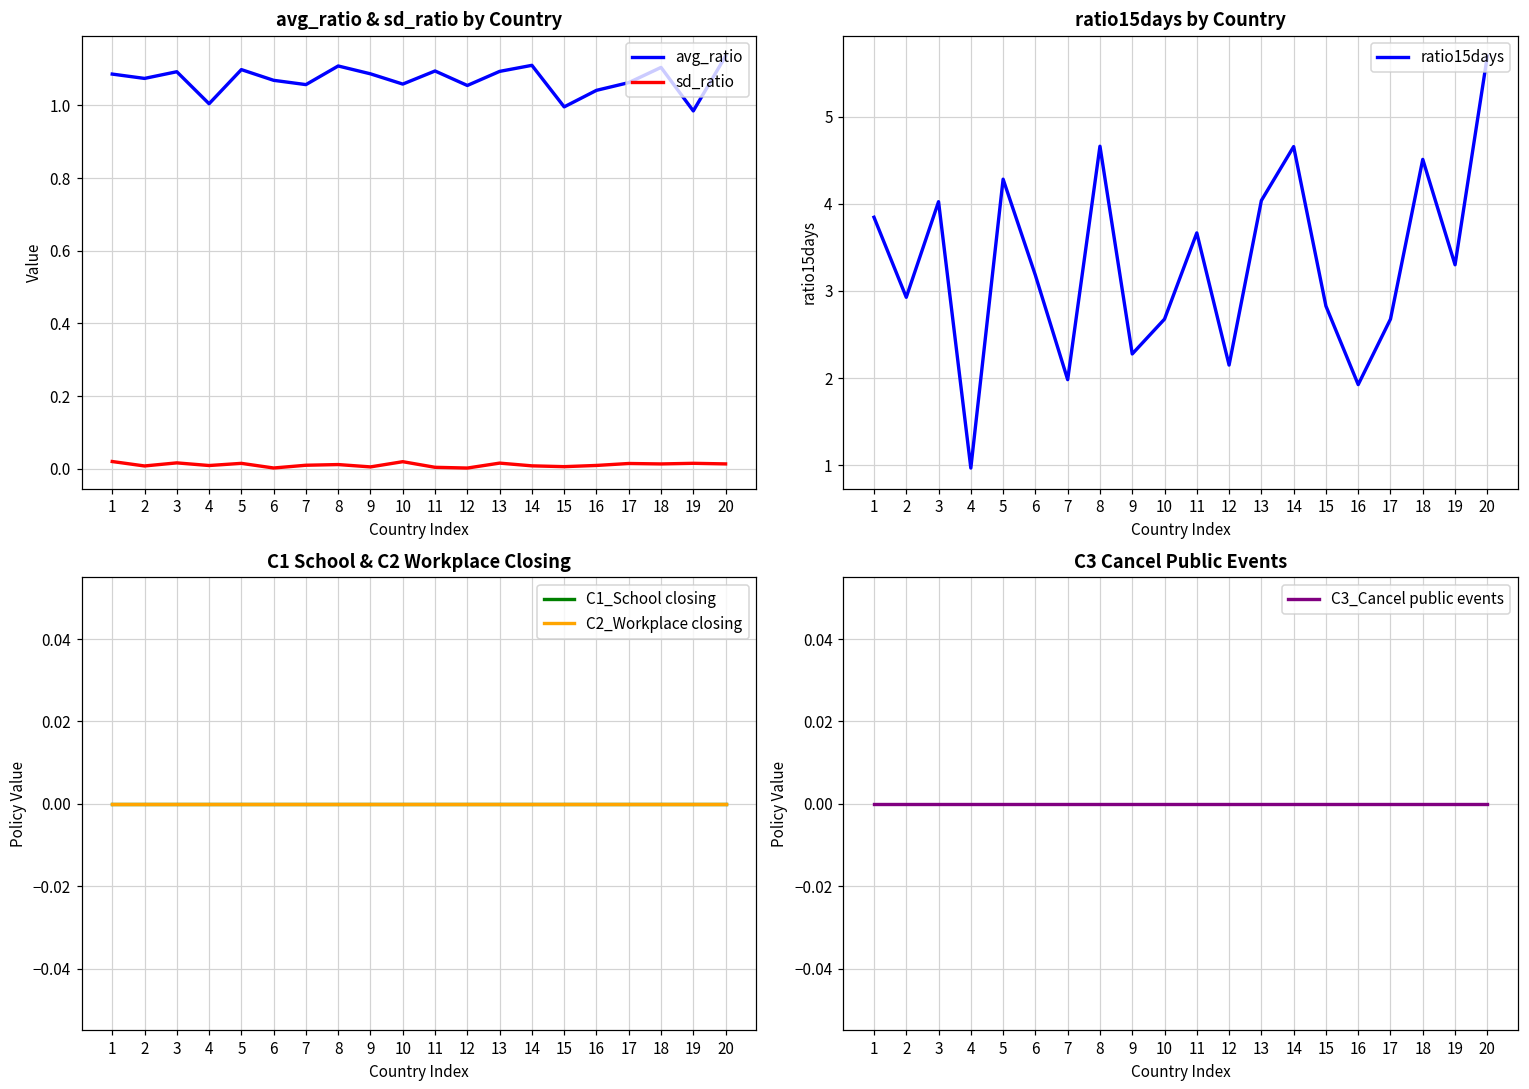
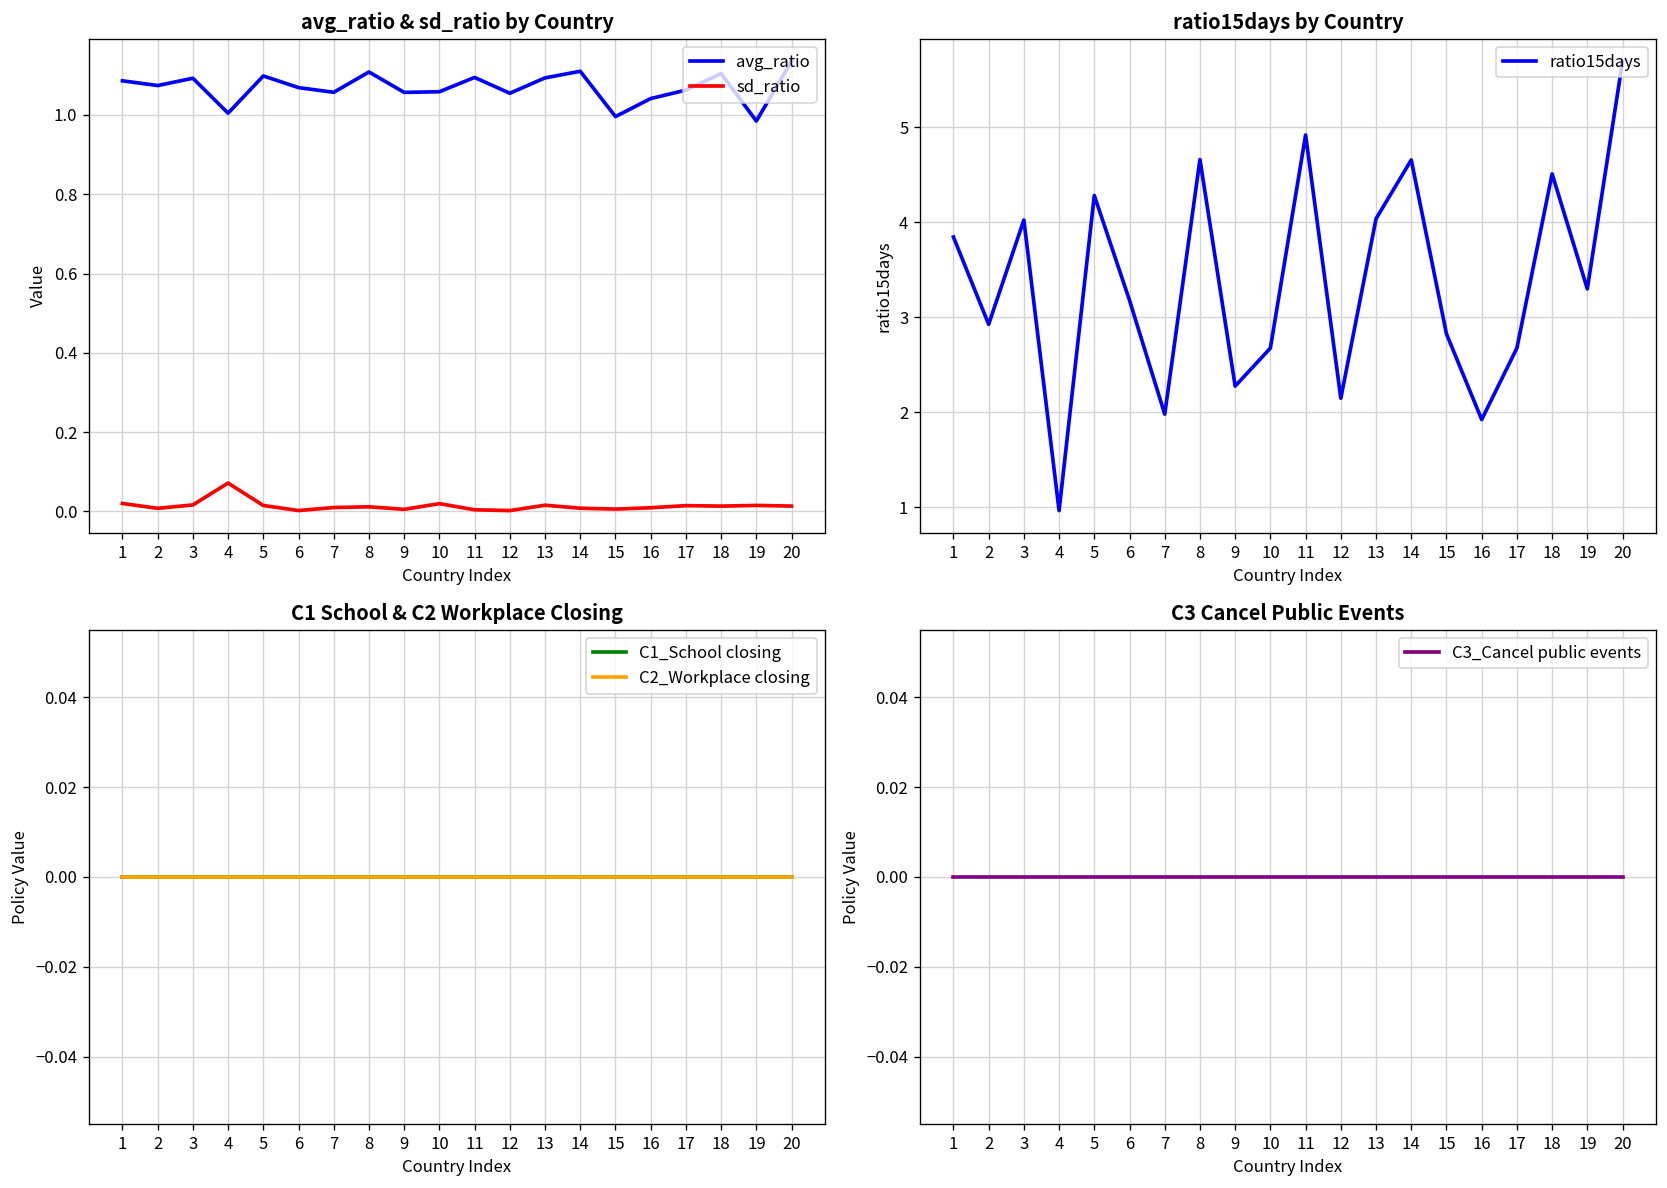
  {
    "avg_ratio & sd_ratio by Country": {
      "avg_ratio": {
        "1": 1.09,
        "2": 1.07,
        "3": 1.09,
        "4": 1.00,
        "5": 1.10,
        "6": 1.07,
        "7": 1.06,
        "8": 1.11,
-       "9": 1.09,
+       "9": 1.06,
        "10": 1.06,
        "11": 1.09,
        "12": 1.05,
        "13": 1.09,
        "14": 1.11,
        "15": 1.00,
        "16": 1.04,
        "19": 0.98
      },
      "sd_ratio": {
        "1": 0.02,
        "2": 0.01,
        "3": 0.02,
-       "4": 0.01,
+       "4": 0.07,
        "5": 0.02,
        "6": 0.00,
        "7": 0.01,
        "8": 0.01,
        "9": 0.01,
        "10": 0.02,
        "11": 0.00,
        "12": 0.00,
        "13": 0.02,
        "14": 0.01,
        "15": 0.01,
        "16": 0.01,
        "17": 0.01,
        "18": 0.01,
        "19": 0.02,
        "20": 0.01
      }
    },
    "ratio15days by Country": {
      "1": 3.8,
      "2": 2.9,
      "3": 4.0,
      "4": 1.0,
      "5": 4.3,
      "6": 3.2,
      "7": 2.0,
      "8": 4.7,
      "9": 2.3,
      "10": 2.7,
-     "11": 3.7,
+     "11": 4.9,
      "12": 2.1,
      "13": 4.0,
      "14": 4.7,
      "15": 2.8,
      "16": 1.9,
      "17": 2.7,
      "18": 4.5,
      "19": 3.3
    },
    "C1 School & C2 Workplace Closing": {
      "1": 0.000,
      "2": 0.000,
      "3": 0.000,
      "4": 0.000,
      "5": 0.000,
      "6": 0.000,
      "7": 0.000,
      "8": 0.000,
      "9": 0.000,
      "10": 0.000,
      "11": 0.000,
      "12": 0.000,
      "13": 0.000,
      "14": 0.000,
      "15": 0.000,
      "16": 0.000,
      "17": 0.000,
      "18": 0.000,
      "19": 0.000,
      "20": 0.000
    },
    "C3 Cancel Public Events": {
      "1": 0.000,
      "2": 0.000,
      "3": 0.000,
      "4": 0.000,
      "5": 0.000,
      "6": 0.000,
      "7": 0.000,
      "8": 0.000,
      "9": 0.000,
      "10": 0.000,
      "11": 0.000,
      "12": 0.000,
      "13": 0.000,
      "14": 0.000,
      "15": 0.000,
      "16": 0.000,
      "17": 0.000,
      "18": 0.000,
      "19": 0.000,
      "20": 0.000
    }
  }
